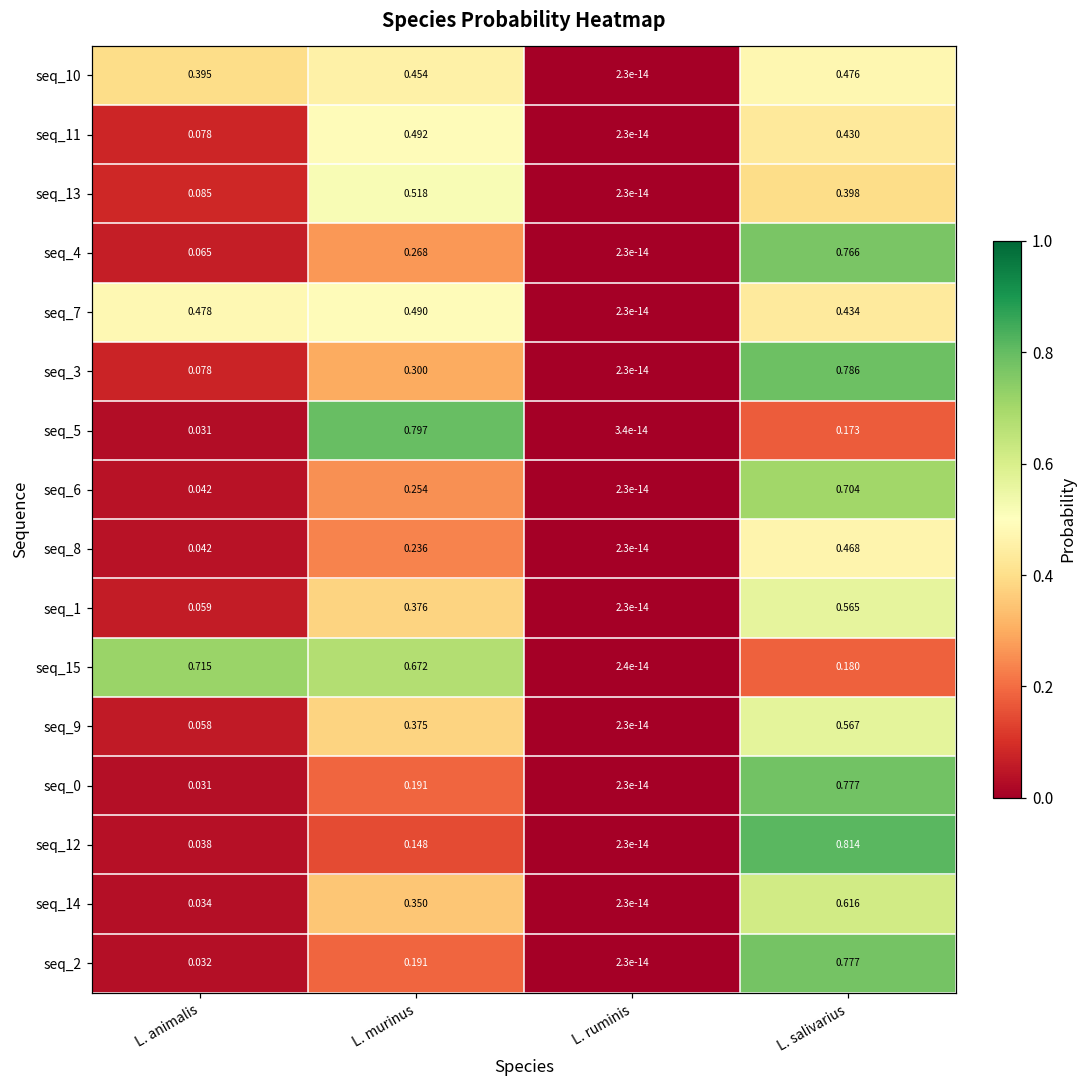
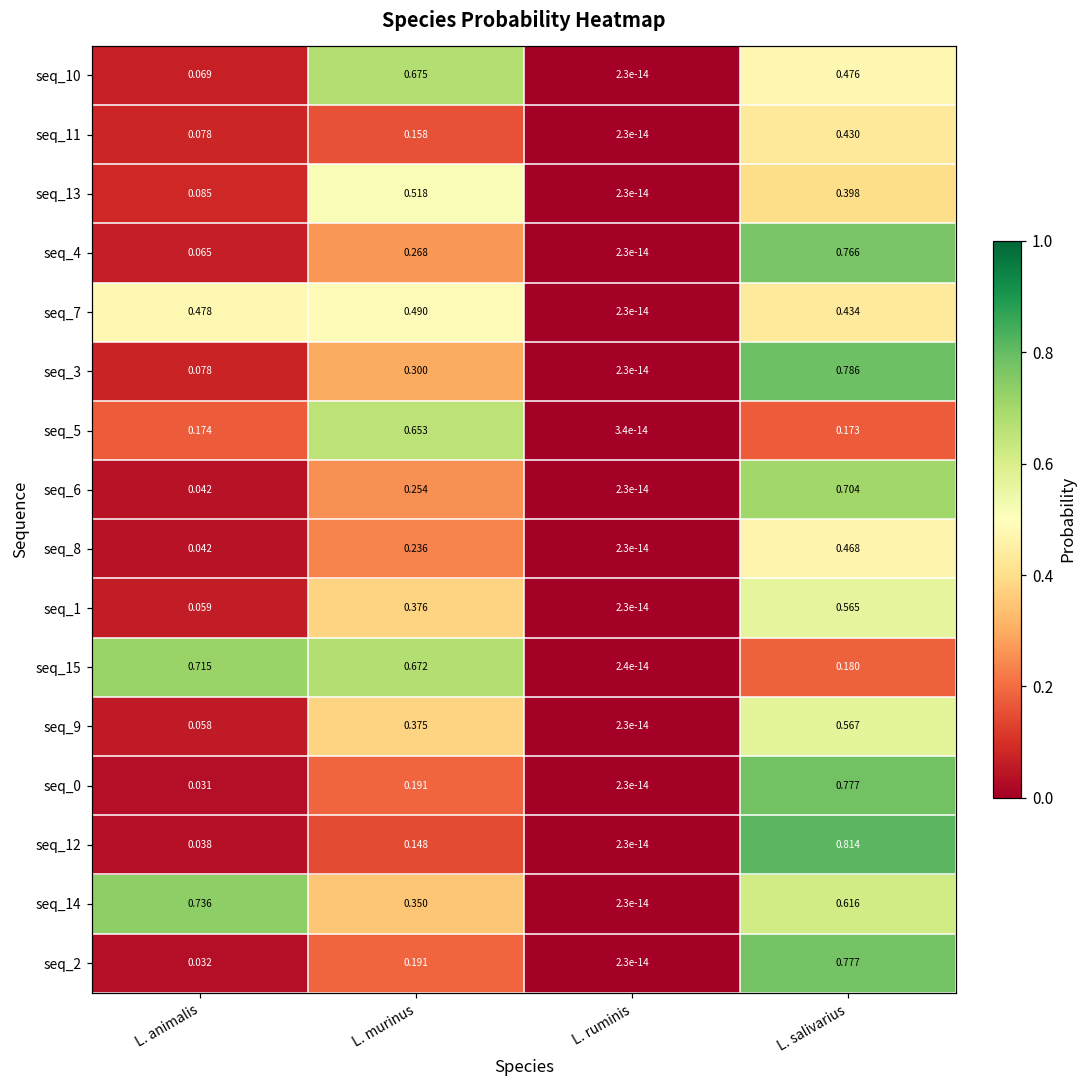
  {
    "seq_10": {
-     "L. animalis": "0.395",
-     "L. murinus": "0.454",
+     "L. animalis": "0.069",
+     "L. murinus": "0.675",
      "L. ruminis": "2.3e-14",
      "L. salivarius": "0.476"
    },
    "seq_11": {
      "L. animalis": "0.078",
-     "L. murinus": "0.492",
+     "L. murinus": "0.158",
      "L. ruminis": "2.3e-14",
      "L. salivarius": "0.430"
    },
    "seq_13": {
      "L. animalis": "0.085",
      "L. murinus": "0.518",
      "L. ruminis": "2.3e-14",
      "L. salivarius": "0.398"
    },
    "seq_4": {
      "L. animalis": "0.065",
      "L. murinus": "0.268",
      "L. ruminis": "2.3e-14",
      "L. salivarius": "0.766"
    },
    "seq_7": {
      "L. animalis": "0.478",
      "L. murinus": "0.490",
      "L. ruminis": "2.3e-14",
      "L. salivarius": "0.434"
    },
    "seq_3": {
      "L. animalis": "0.078",
      "L. murinus": "0.300",
      "L. ruminis": "2.3e-14",
      "L. salivarius": "0.786"
    },
    "seq_5": {
-     "L. animalis": "0.031",
-     "L. murinus": "0.797",
+     "L. animalis": "0.174",
+     "L. murinus": "0.653",
      "L. ruminis": "3.4e-14",
      "L. salivarius": "0.173"
    },
    "seq_6": {
      "L. animalis": "0.042",
      "L. murinus": "0.254",
      "L. ruminis": "2.3e-14",
      "L. salivarius": "0.704"
    },
    "seq_8": {
      "L. animalis": "0.042",
      "L. murinus": "0.236",
      "L. ruminis": "2.3e-14",
      "L. salivarius": "0.468"
    },
    "seq_1": {
      "L. animalis": "0.059",
      "L. murinus": "0.376",
      "L. ruminis": "2.3e-14",
      "L. salivarius": "0.565"
    },
    "seq_15": {
      "L. animalis": "0.715",
      "L. murinus": "0.672",
      "L. ruminis": "2.4e-14",
      "L. salivarius": "0.180"
    },
    "seq_9": {
      "L. animalis": "0.058",
      "L. murinus": "0.375",
      "L. ruminis": "2.3e-14",
      "L. salivarius": "0.567"
    },
    "seq_0": {
      "L. animalis": "0.031",
      "L. murinus": "0.191",
      "L. ruminis": "2.3e-14",
      "L. salivarius": "0.777"
    },
    "seq_12": {
      "L. animalis": "0.038",
      "L. murinus": "0.148",
      "L. ruminis": "2.3e-14",
      "L. salivarius": "0.814"
    },
    "seq_14": {
-     "L. animalis": "0.034",
+     "L. animalis": "0.736",
      "L. murinus": "0.350",
      "L. ruminis": "2.3e-14",
      "L. salivarius": "0.616"
    },
    "seq_2": {
      "L. animalis": "0.032",
      "L. murinus": "0.191",
      "L. ruminis": "2.3e-14",
      "L. salivarius": "0.777"
    }
  }
